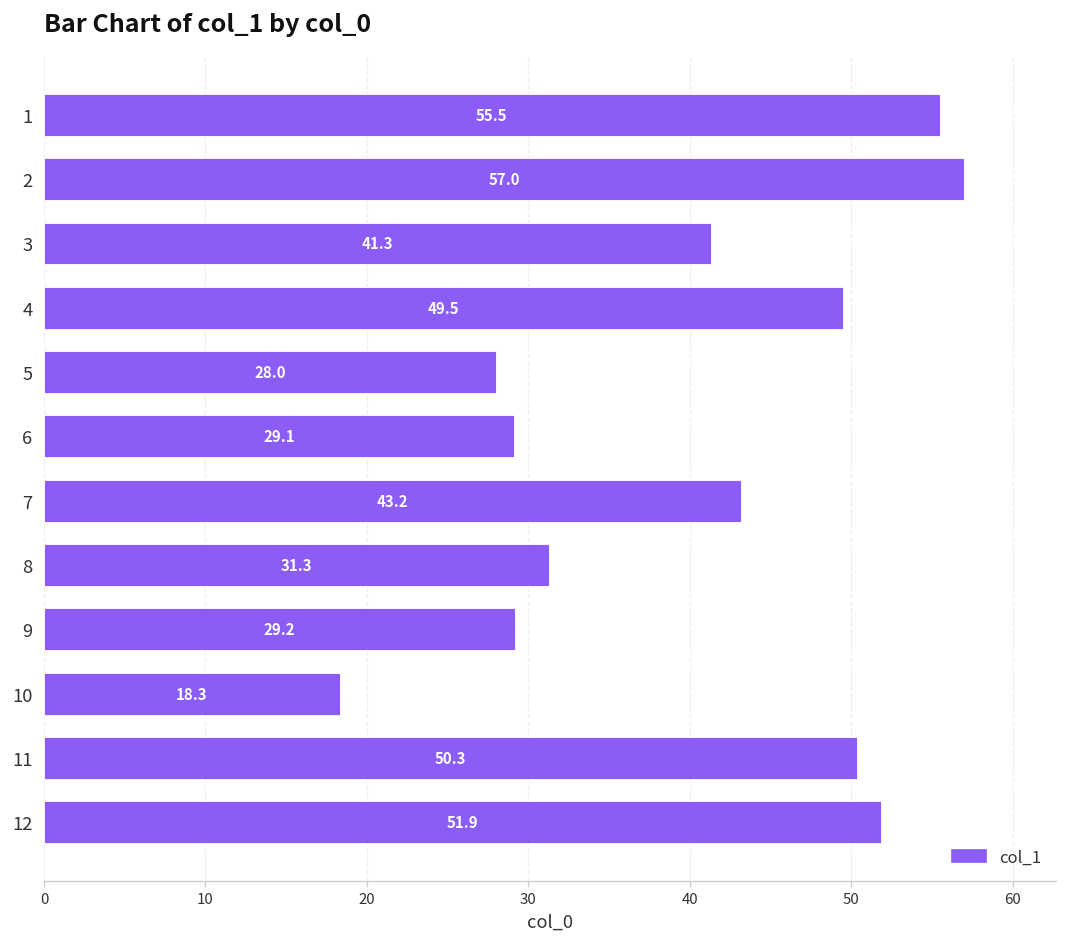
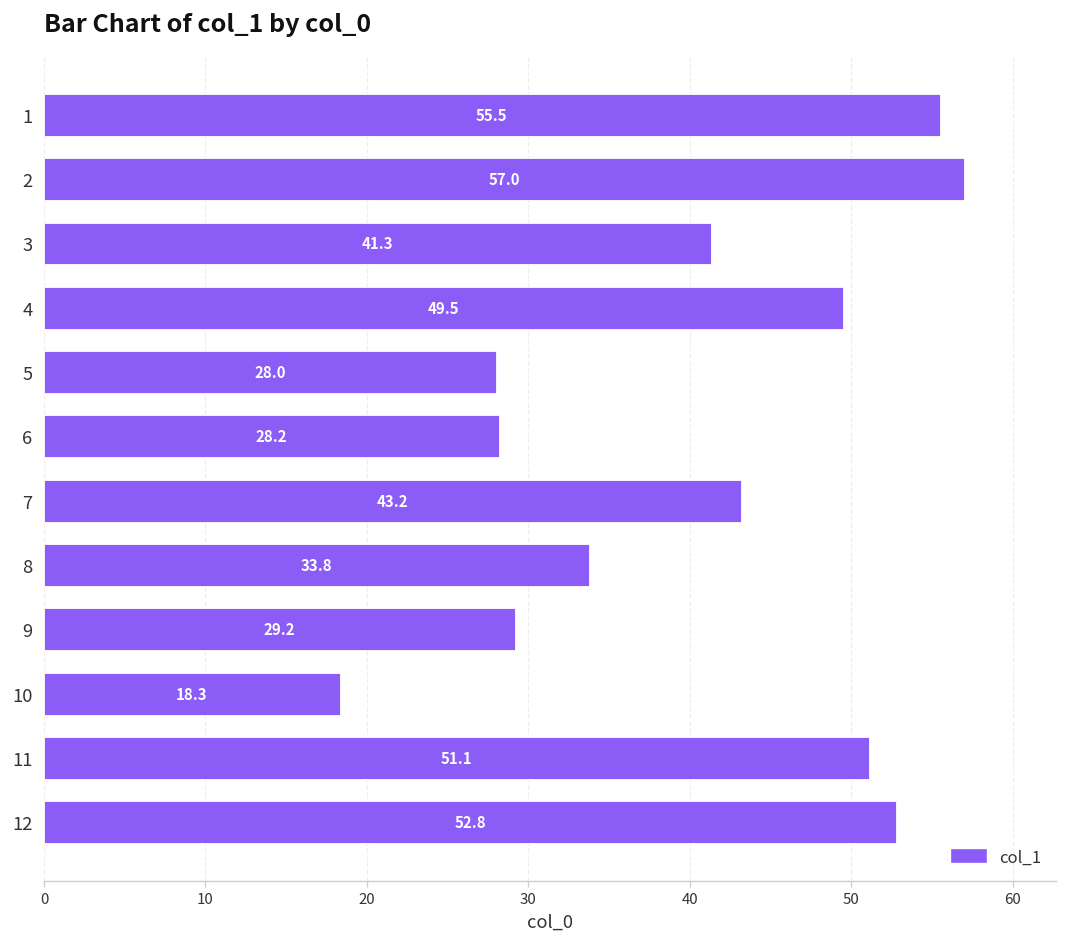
  {
    "1": 55.5,
    "2": 57.0,
    "3": 41.3,
    "4": 49.5,
    "5": 28.0,
-   "6": 29.1,
+   "6": 28.2,
    "7": 43.2,
-   "8": 31.3,
+   "8": 33.8,
    "9": 29.2,
    "10": 18.3,
-   "11": 50.3,
-   "12": 51.9
+   "11": 51.1,
+   "12": 52.8
  }
